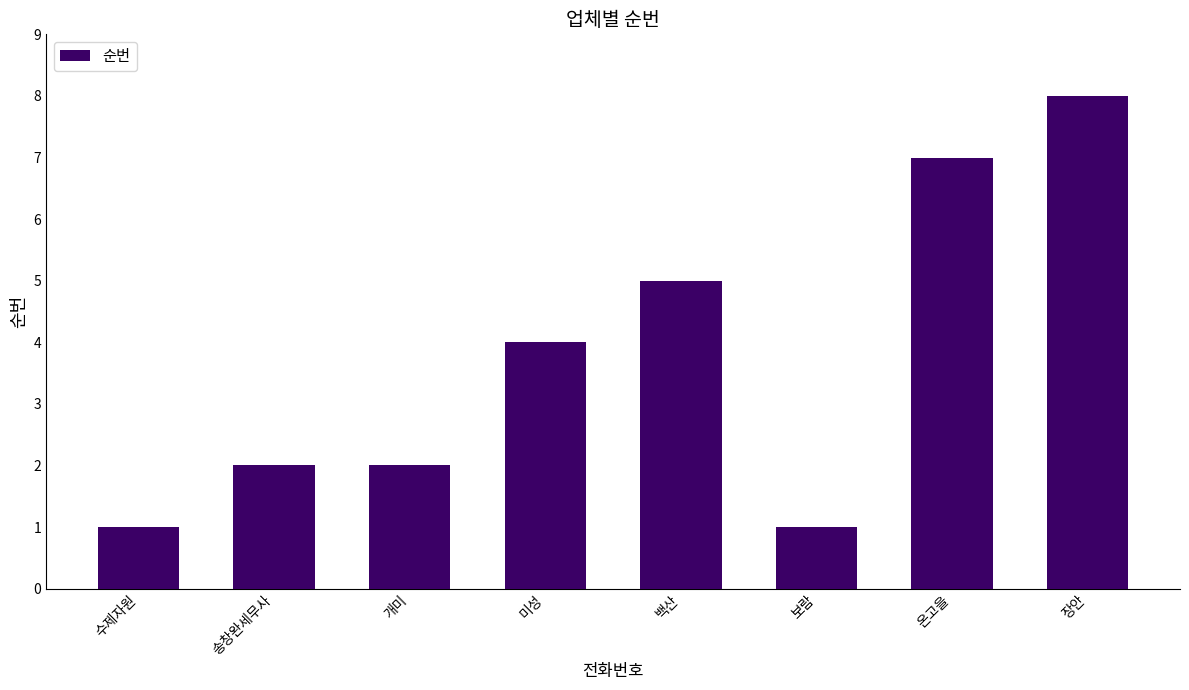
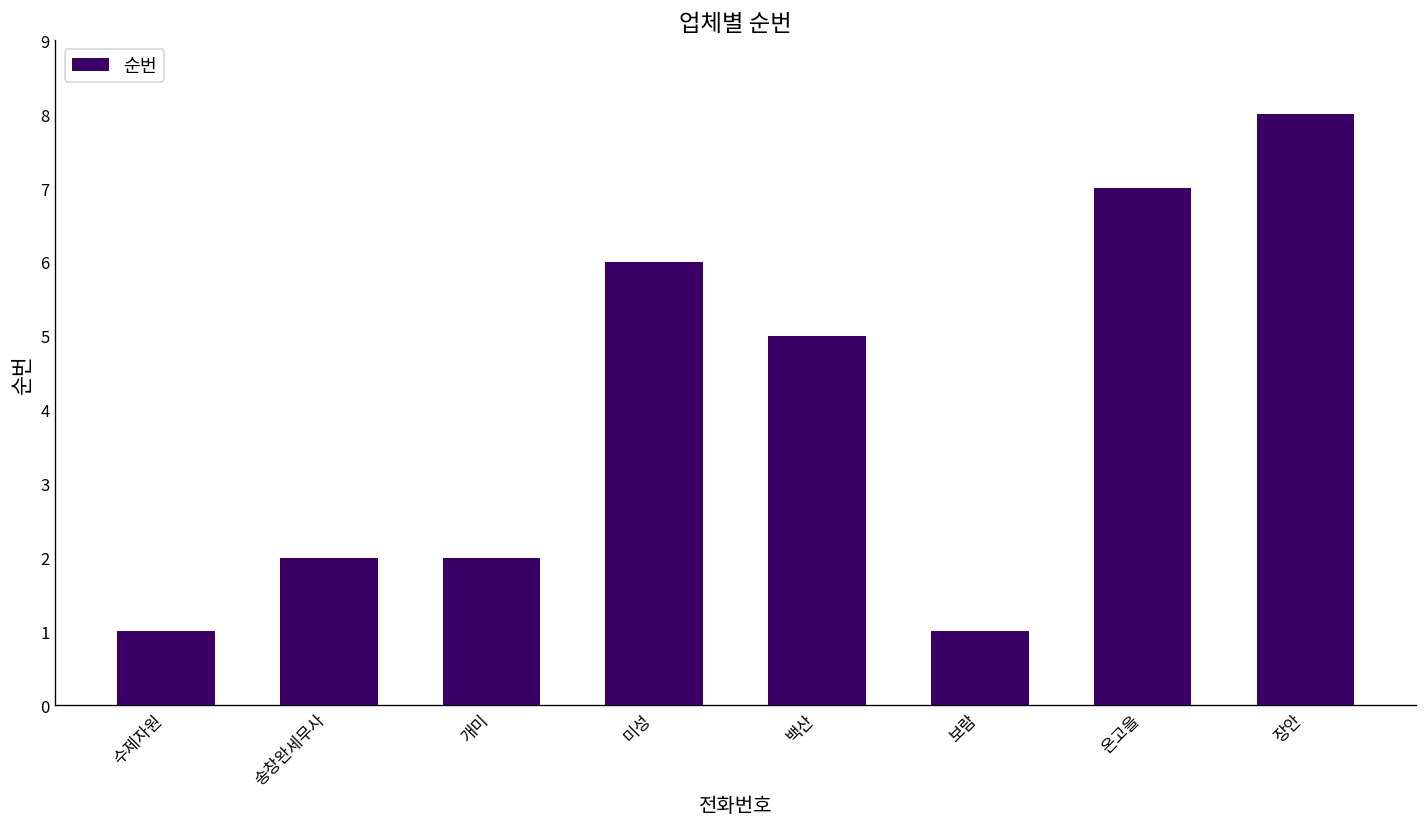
  {
    "수제자원": 1,
    "송창완세무사": 2,
    "개미": 2,
-   "미성": 4,
+   "미성": 6,
    "백산": 5,
    "보람": 1,
    "온고을": 7,
    "장안": 8
  }
